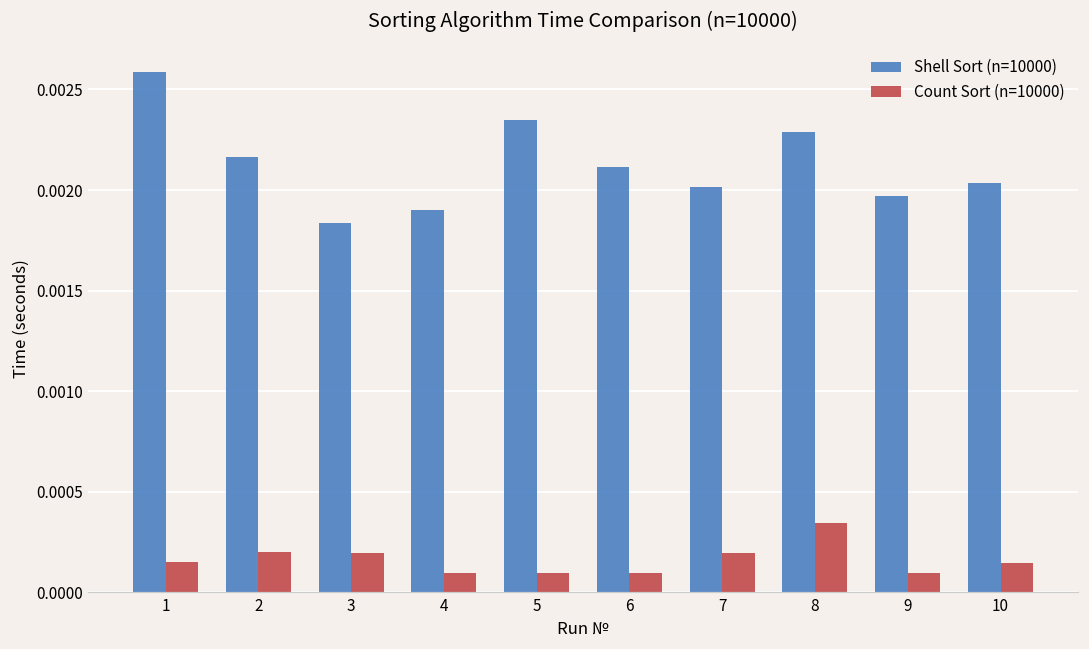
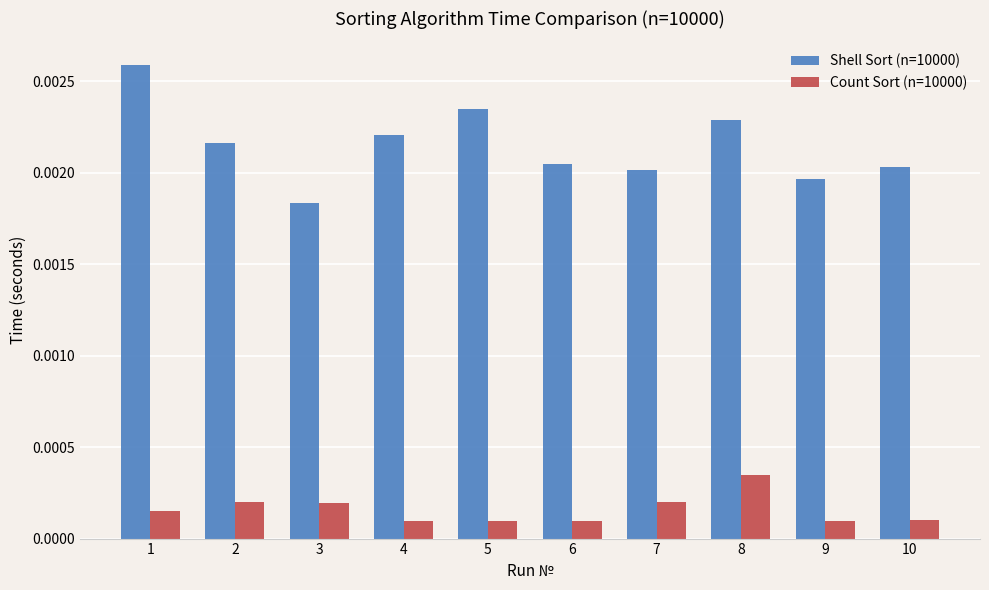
  {
    "Shell Sort (n=10000)": {
      "1": 0.00259,
      "2": 0.00216,
      "3": 0.00184,
-     "4": 0.00190,
+     "4": 0.00220,
      "5": 0.00235,
-     "6": 0.00211,
+     "6": 0.00205,
      "7": 0.00202,
      "8": 0.00229,
      "9": 0.00197,
      "10": 0.00203
    },
    "Count Sort (n=10000)": {
      "1": 0.00015,
      "2": 0.00020,
      "3": 0.00020,
      "4": 0.00010,
      "5": 0.00010,
      "6": 0.00010,
      "7": 0.00020,
      "8": 0.00035,
      "9": 0.00010,
-     "10": 0.00015
+     "10": 0.00010
    }
  }
